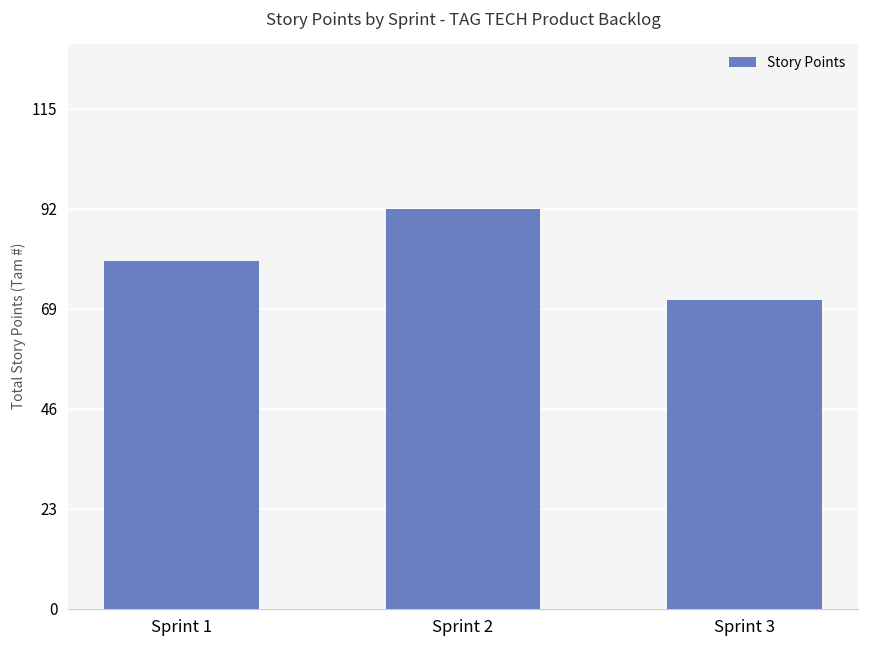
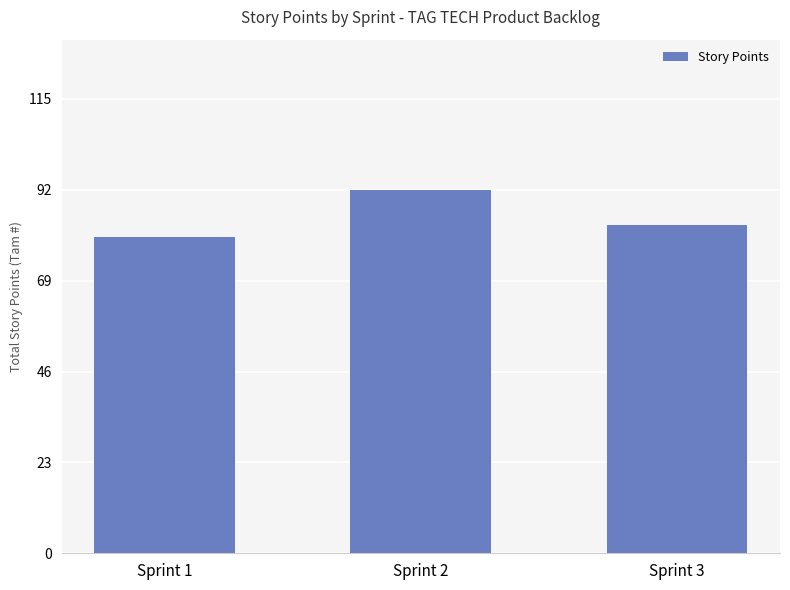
  {
    "Sprint 1": 80,
    "Sprint 2": 92,
-   "Sprint 3": 71
+   "Sprint 3": 83
  }
